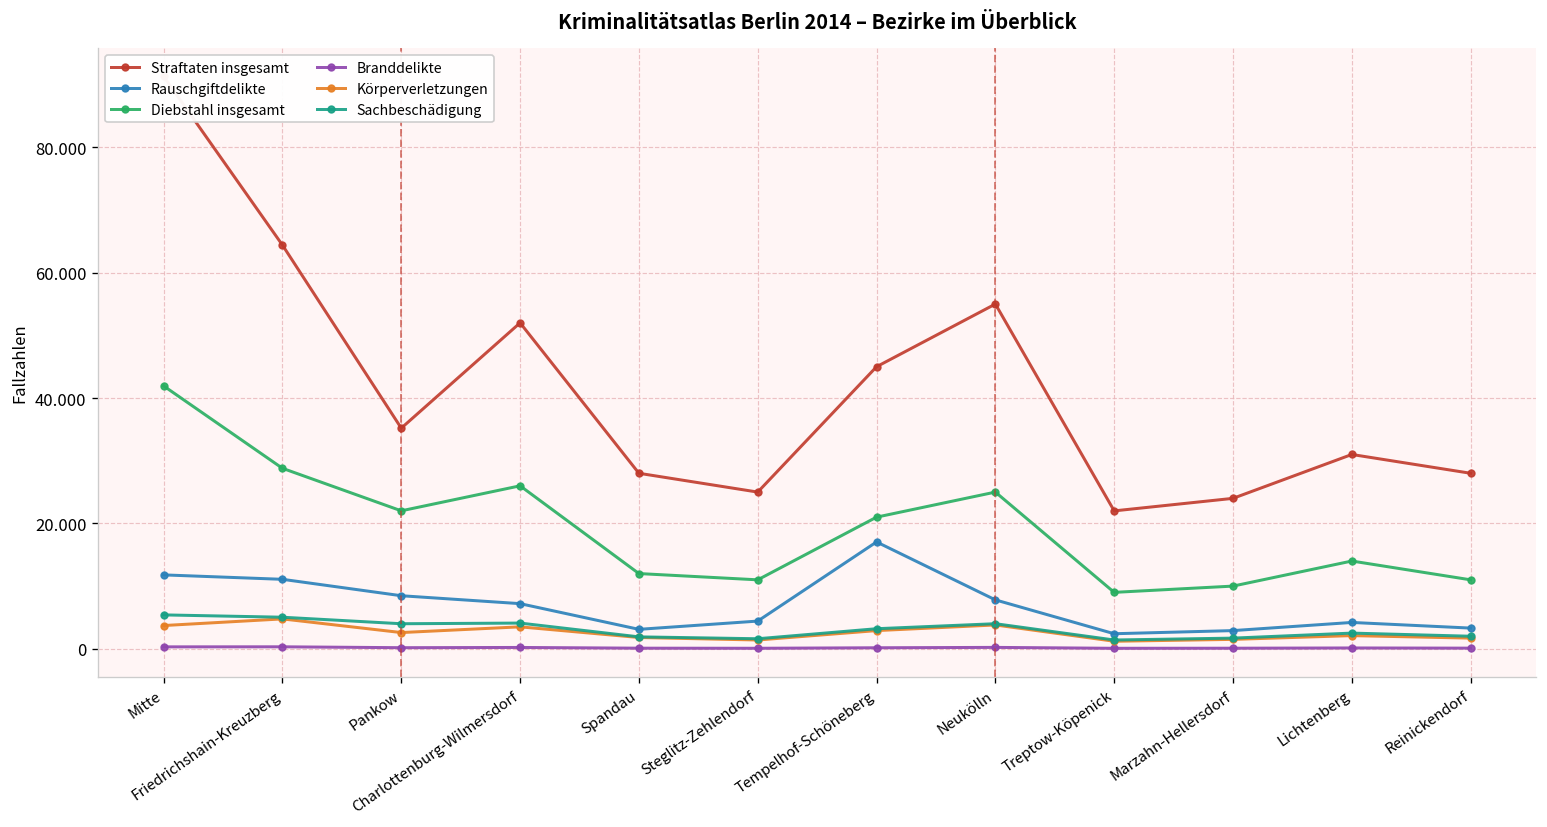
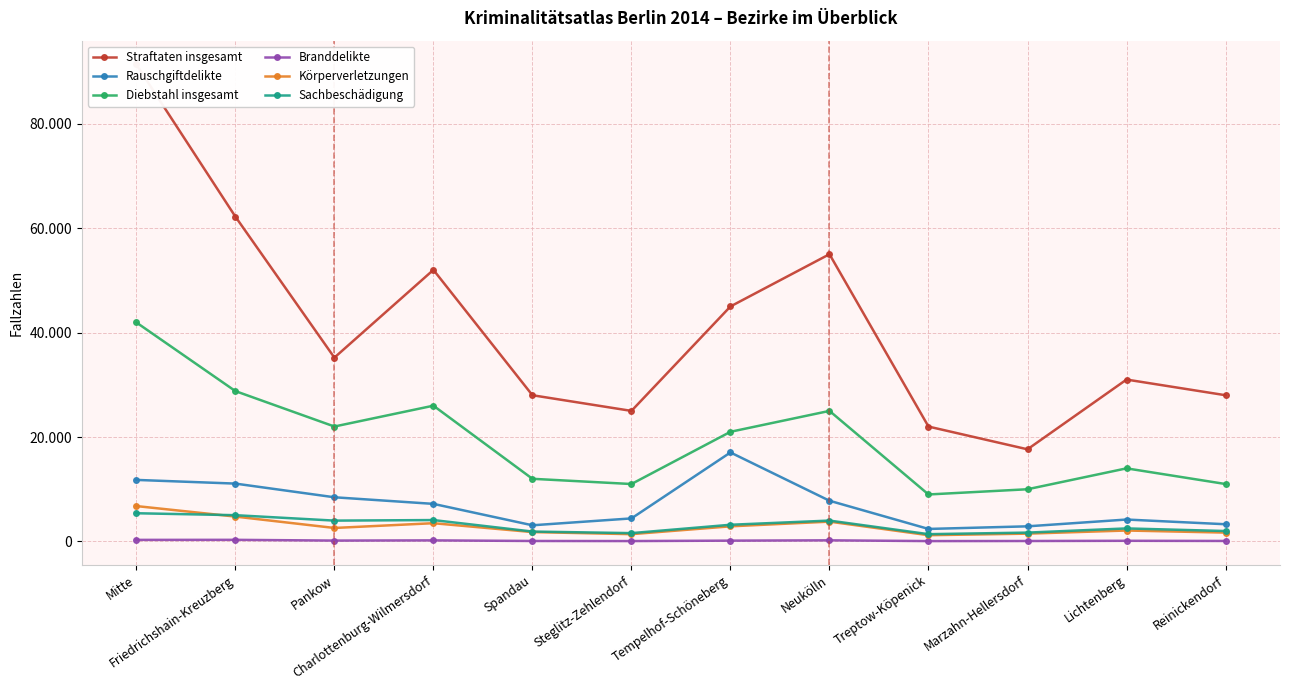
  {
    "Straftaten insgesamt": {
-     "Friedrichshain-Kreuzberg": 64,
+     "Friedrichshain-Kreuzberg": 62,
      "Pankow": 35,
      "Charlottenburg-Wilmersdorf": 52,
      "Spandau": 28,
      "Steglitz-Zehlendorf": 25,
      "Tempelhof-Schöneberg": 45,
      "Neukölln": 55,
      "Treptow-Köpenick": 22,
-     "Marzahn-Hellersdorf": 24,
+     "Marzahn-Hellersdorf": 18,
      "Lichtenberg": 31,
      "Reinickendorf": 28
    },
    "Rauschgiftdelikte": {
      "Mitte": 12,
      "Friedrichshain-Kreuzberg": 11,
      "Pankow": 8,
      "Charlottenburg-Wilmersdorf": 7,
      "Spandau": 3,
      "Steglitz-Zehlendorf": 4,
      "Tempelhof-Schöneberg": 17,
      "Neukölln": 8,
      "Treptow-Köpenick": 2,
      "Marzahn-Hellersdorf": 3,
      "Lichtenberg": 4,
      "Reinickendorf": 3
    },
    "Branddelikte": {
      "Mitte": 0,
      "Friedrichshain-Kreuzberg": 0,
      "Pankow": 0,
      "Charlottenburg-Wilmersdorf": 0,
      "Spandau": 0,
      "Steglitz-Zehlendorf": 0,
      "Tempelhof-Schöneberg": 0,
      "Neukölln": 0,
      "Treptow-Köpenick": 0,
      "Marzahn-Hellersdorf": 0,
      "Lichtenberg": 0,
      "Reinickendorf": 0
    },
    "Körperverletzungen": {
-     "Mitte": 4,
+     "Mitte": 7,
      "Pankow": 3,
      "Charlottenburg-Wilmersdorf": 4
    }
  }
